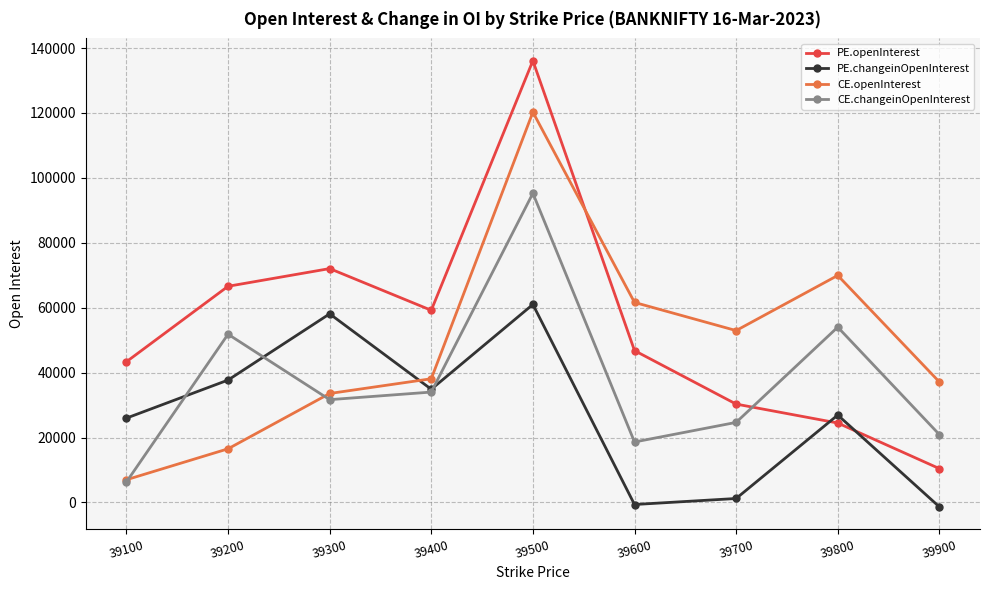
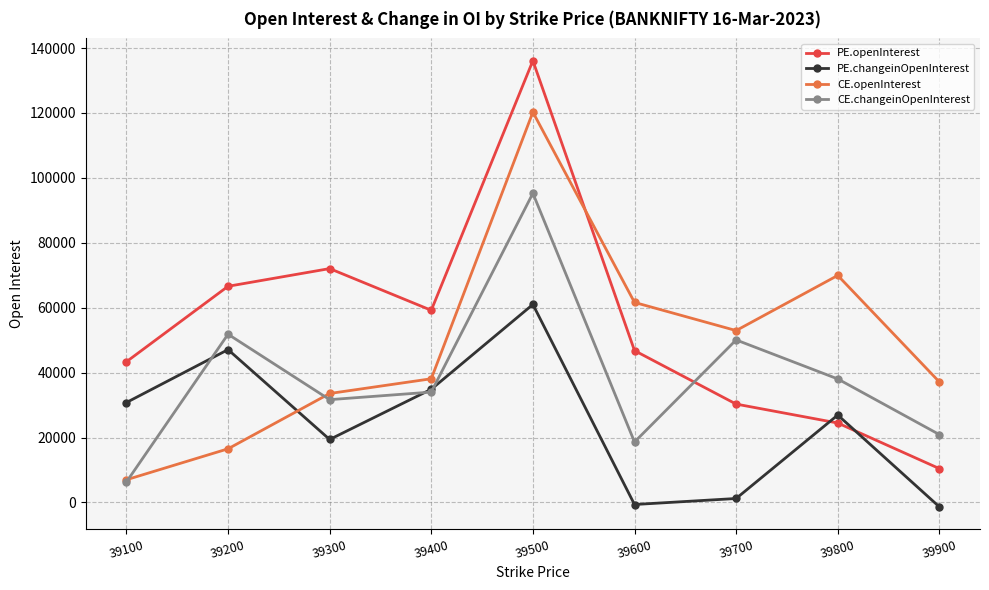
  {
    "PE.changeinOpenInterest": {
-     "39100": 26000,
-     "39200": 38000,
-     "39300": 58000,
+     "39100": 31000,
+     "39200": 47000,
+     "39300": 19000,
      "39400": 35000,
      "39500": 61000,
      "39600": -1000,
      "39700": 1000,
      "39800": 27000,
      "39900": -1000
    },
    "CE.changeinOpenInterest": {
      "39200": 52000,
      "39300": 32000,
      "39400": 34000,
      "39500": 95000,
      "39600": 19000,
-     "39700": 25000,
-     "39800": 54000,
+     "39700": 50000,
+     "39800": 38000,
      "39900": 21000
    }
  }
